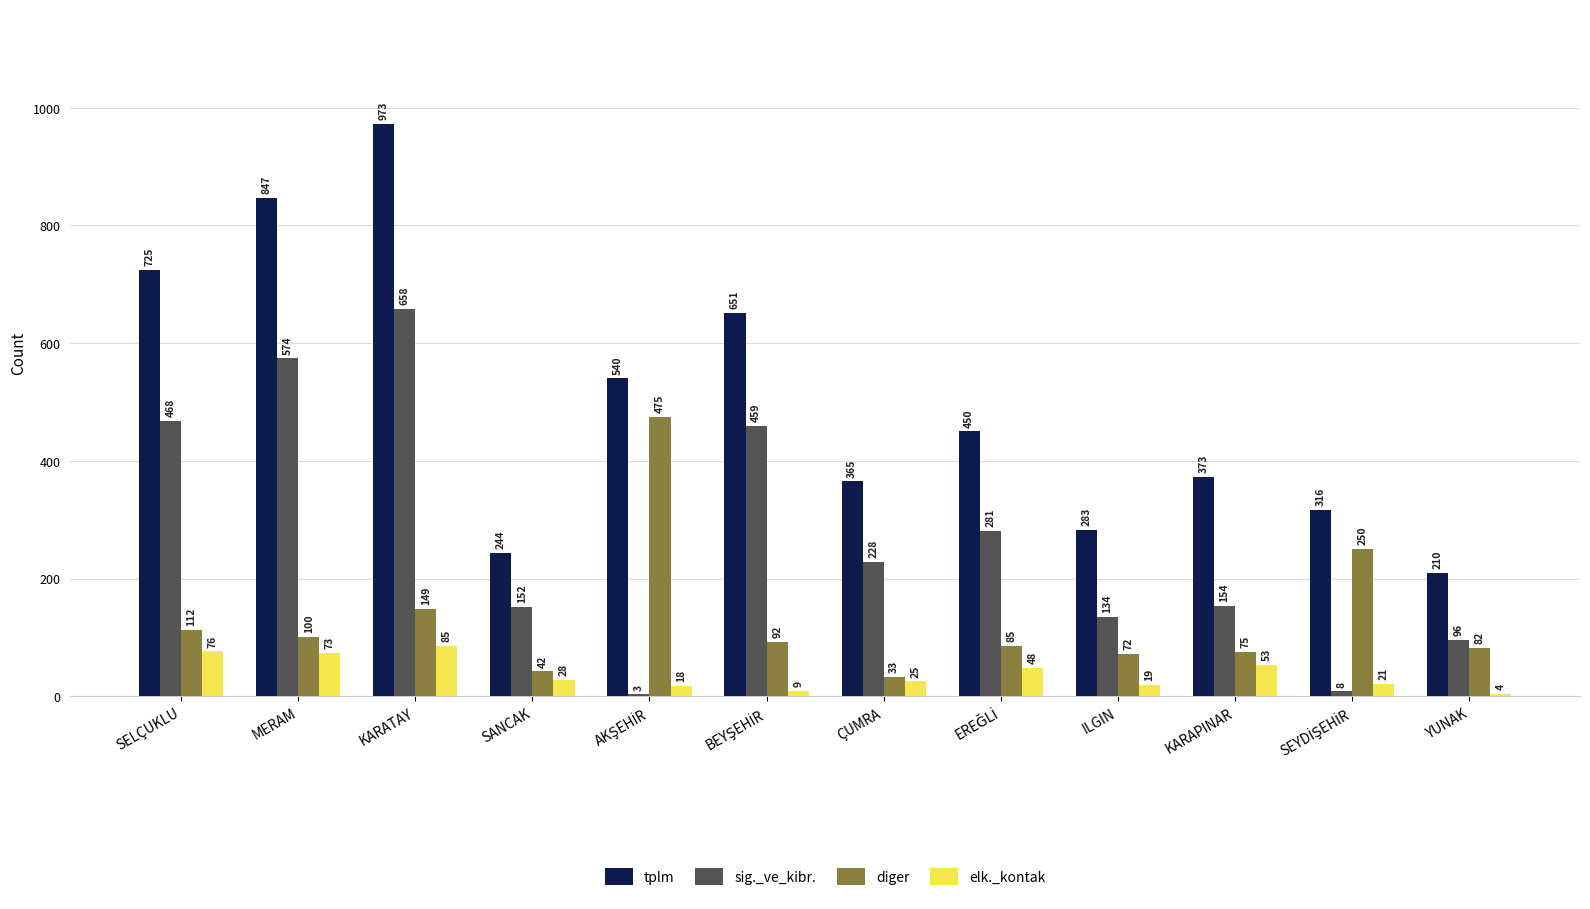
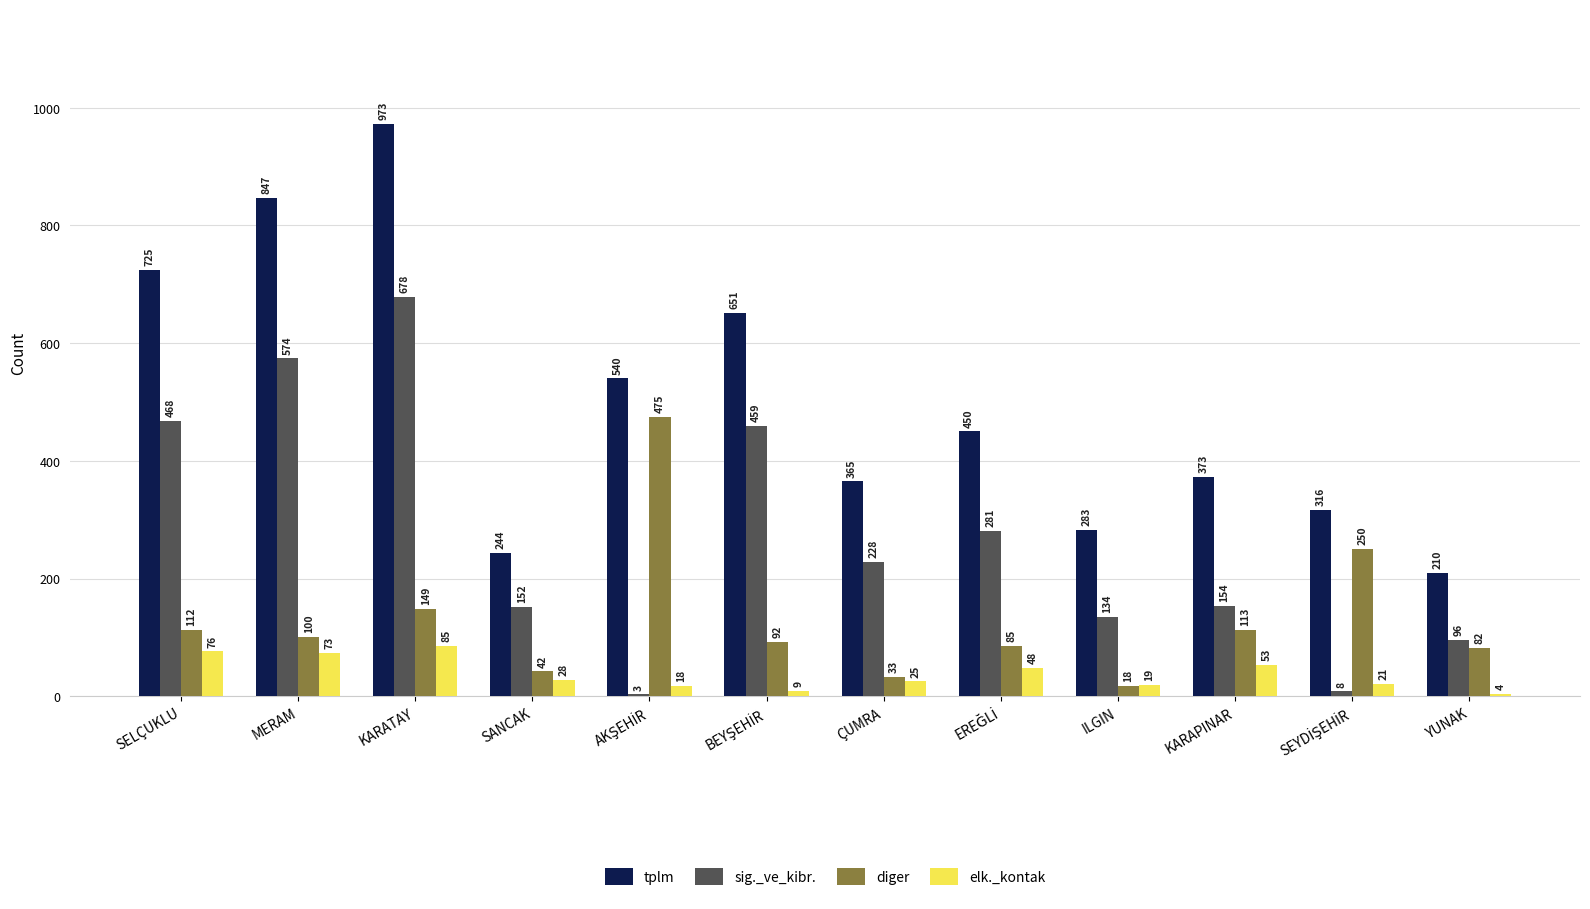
  {
    "tplm": {
      "SELÇUKLU": 725,
      "MERAM": 847,
      "KARATAY": 973,
      "SANCAK": 244,
      "AKŞEHİR": 540,
      "BEYŞEHİR": 651,
      "ÇUMRA": 365,
      "EREĞLİ": 450,
      "ILGIN": 283,
      "KARAPINAR": 373,
      "SEYDİŞEHİR": 316,
      "YUNAK": 210
    },
    "sig._ve_kibr.": {
      "SELÇUKLU": 468,
      "MERAM": 574,
-     "KARATAY": 658,
+     "KARATAY": 678,
      "SANCAK": 152,
      "AKŞEHİR": 3,
      "BEYŞEHİR": 459,
      "ÇUMRA": 228,
      "EREĞLİ": 281,
      "ILGIN": 134,
      "KARAPINAR": 154,
      "SEYDİŞEHİR": 8,
      "YUNAK": 96
    },
    "diger": {
      "SELÇUKLU": 112,
      "MERAM": 100,
      "KARATAY": 149,
      "SANCAK": 42,
      "AKŞEHİR": 475,
      "BEYŞEHİR": 92,
      "ÇUMRA": 33,
      "EREĞLİ": 85,
-     "ILGIN": 72,
-     "KARAPINAR": 75,
+     "ILGIN": 18,
+     "KARAPINAR": 113,
      "SEYDİŞEHİR": 250,
      "YUNAK": 82
    },
    "elk._kontak": {
      "SELÇUKLU": 76,
      "MERAM": 73,
      "KARATAY": 85,
      "SANCAK": 28,
      "AKŞEHİR": 18,
      "BEYŞEHİR": 9,
      "ÇUMRA": 25,
      "EREĞLİ": 48,
      "ILGIN": 19,
      "KARAPINAR": 53,
      "SEYDİŞEHİR": 21,
      "YUNAK": 4
    }
  }
